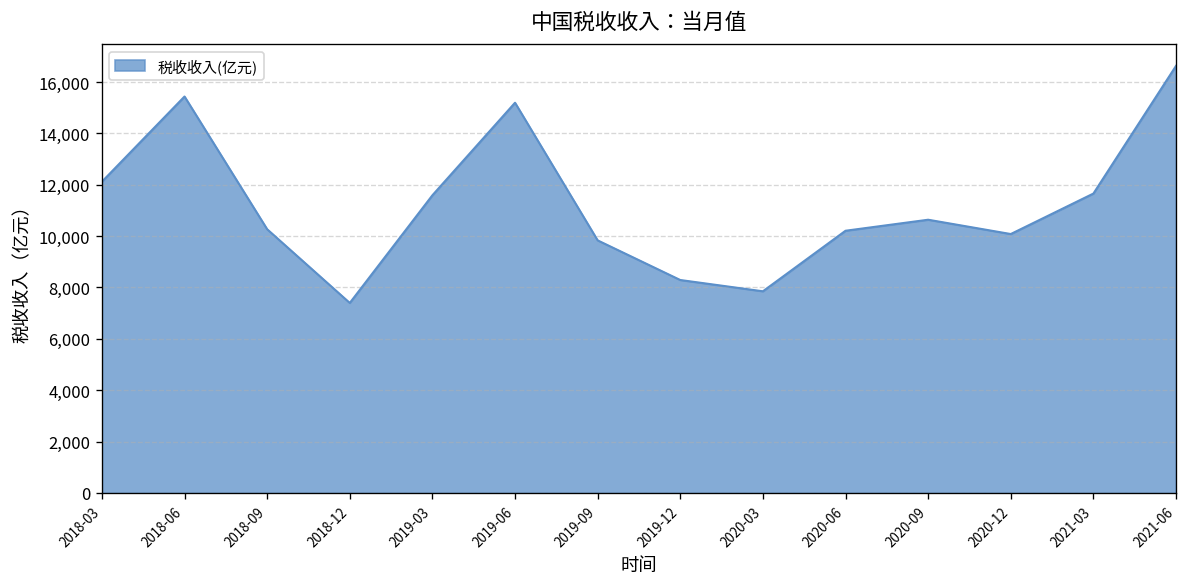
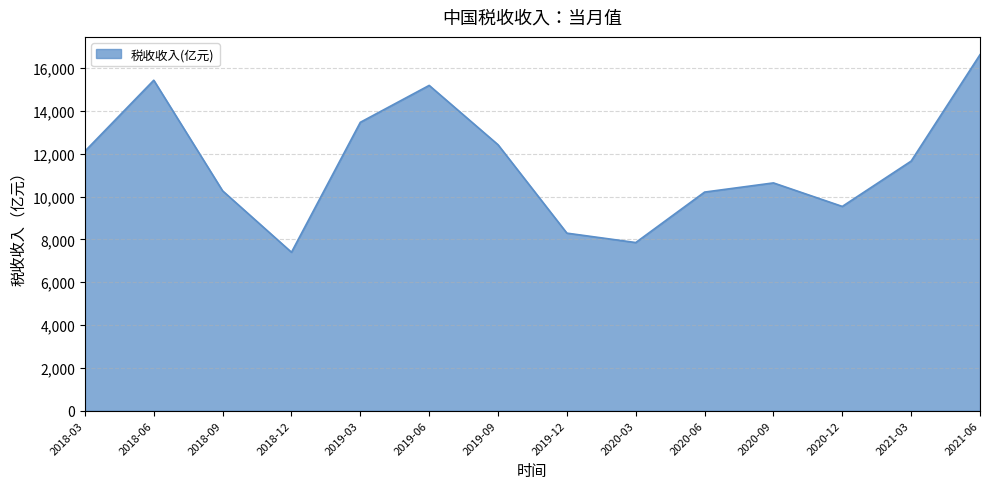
  {
    "2018-03": "12,100",
    "2018-06": "15,400",
    "2018-09": "10,300",
    "2018-12": "7,400",
-   "2019-03": "11,600",
+   "2019-03": "13,500",
    "2019-06": "15,200",
-   "2019-09": "9,800",
+   "2019-09": "12,400",
    "2019-12": "8,300",
    "2020-03": "7,900",
    "2020-06": "10,200",
    "2020-09": "10,600",
-   "2020-12": "10,100",
+   "2020-12": "9,500",
    "2021-03": "11,700",
    "2021-06": "16,600"
  }
